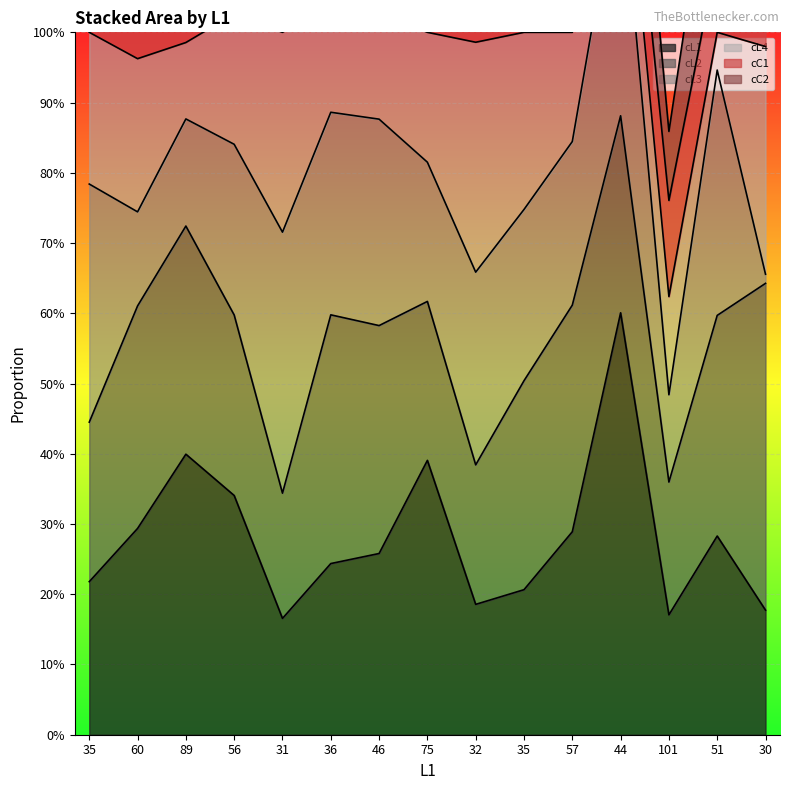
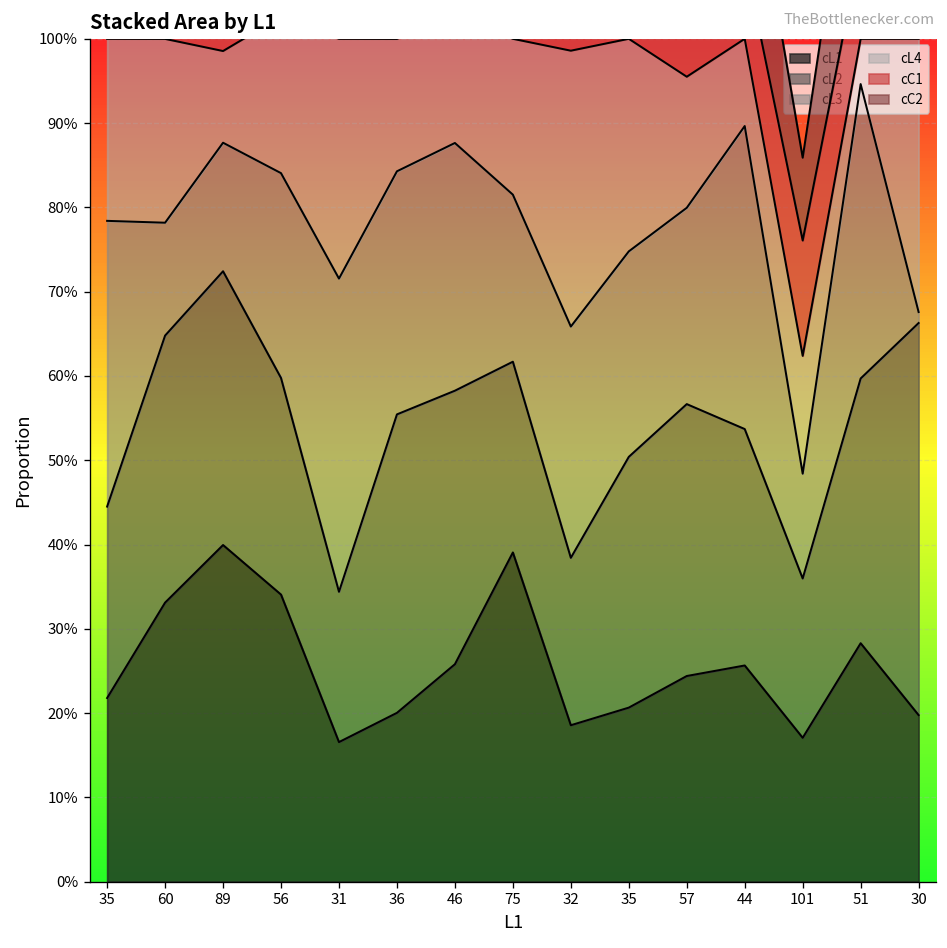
  {
    "cL1": {
-     "60": "29%",
+     "60": "33%",
      "89": "40%",
      "56": "34%",
      "31": "17%",
-     "36": "24%",
+     "36": "20%",
      "46": "26%",
      "75": "39%",
      "32": "19%",
-     "57": "29%",
-     "44": "60%",
+     "57": "24%",
+     "44": "26%",
      "101": "17%",
      "51": "28%",
-     "30": "18%"
+     "30": "20%"
    },
    "cC1": {
      "101": "14%"
    }
  }
